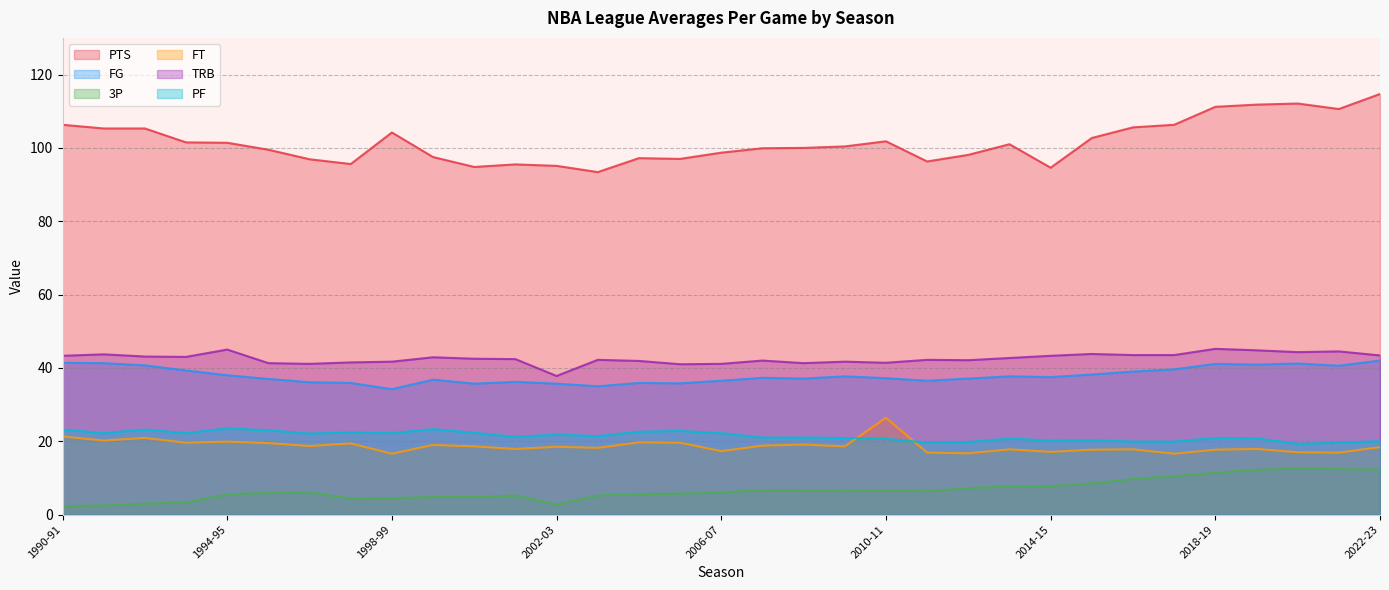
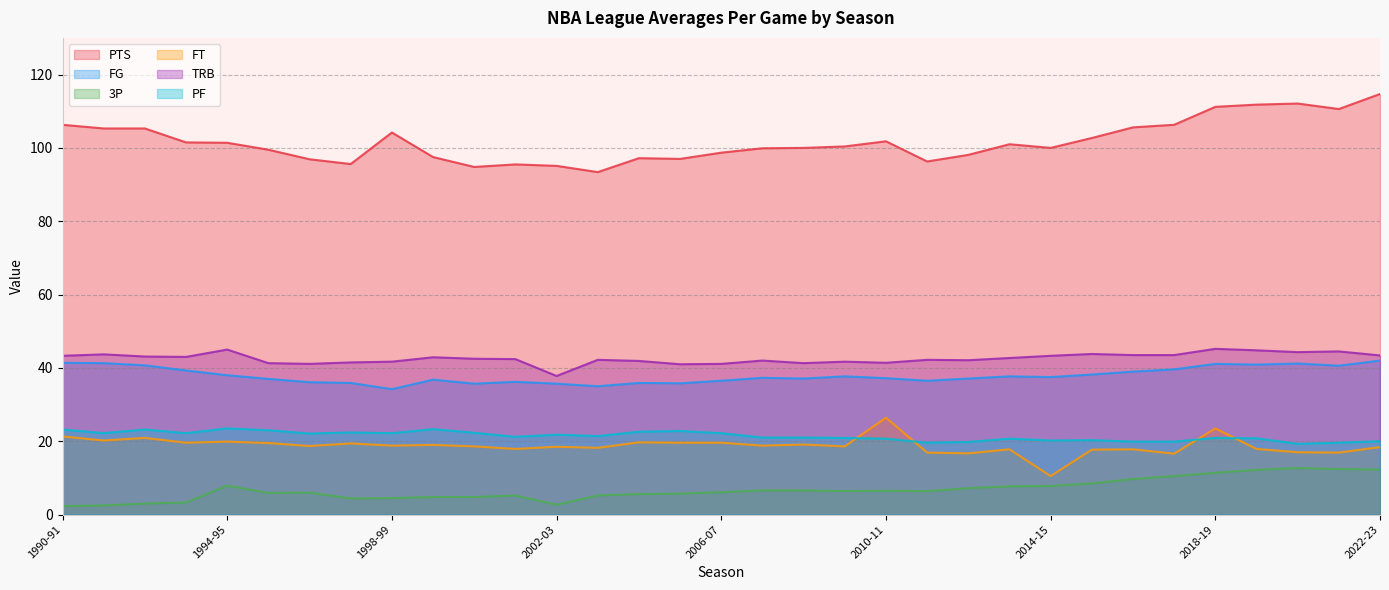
  {
    "PTS": {
      "1990-91": 106,
      "1994-95": 101,
      "1998-99": 104,
      "2002-03": 95,
      "2006-07": 99,
      "2010-11": 102,
-     "2014-15": 95,
+     "2014-15": 100,
      "2018-19": 111,
      "2022-23": 115
    },
    "3P": {
      "1990-91": 2,
-     "1994-95": 6,
+     "1994-95": 8,
      "1998-99": 5,
      "2002-03": 3,
      "2006-07": 6,
      "2010-11": 7,
      "2014-15": 8,
      "2018-19": 11,
      "2022-23": 12
    },
    "FT": {
      "1990-91": 21,
      "1994-95": 20,
-     "1998-99": 17,
+     "1998-99": 19,
      "2002-03": 19,
-     "2006-07": 17,
+     "2006-07": 20,
      "2010-11": 26,
-     "2014-15": 17,
-     "2018-19": 18,
+     "2014-15": 11,
+     "2018-19": 24,
      "2022-23": 18
    },
    "TRB": {
      "1990-91": 43,
      "1994-95": 45,
      "1998-99": 42,
      "2002-03": 38,
      "2006-07": 41,
      "2010-11": 41,
      "2014-15": 43,
      "2018-19": 45,
      "2022-23": 43
    }
  }
